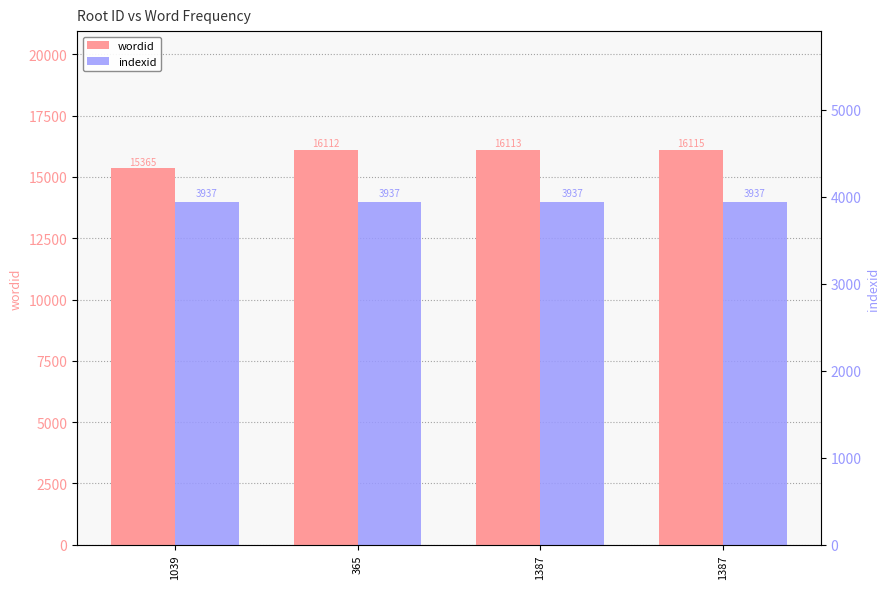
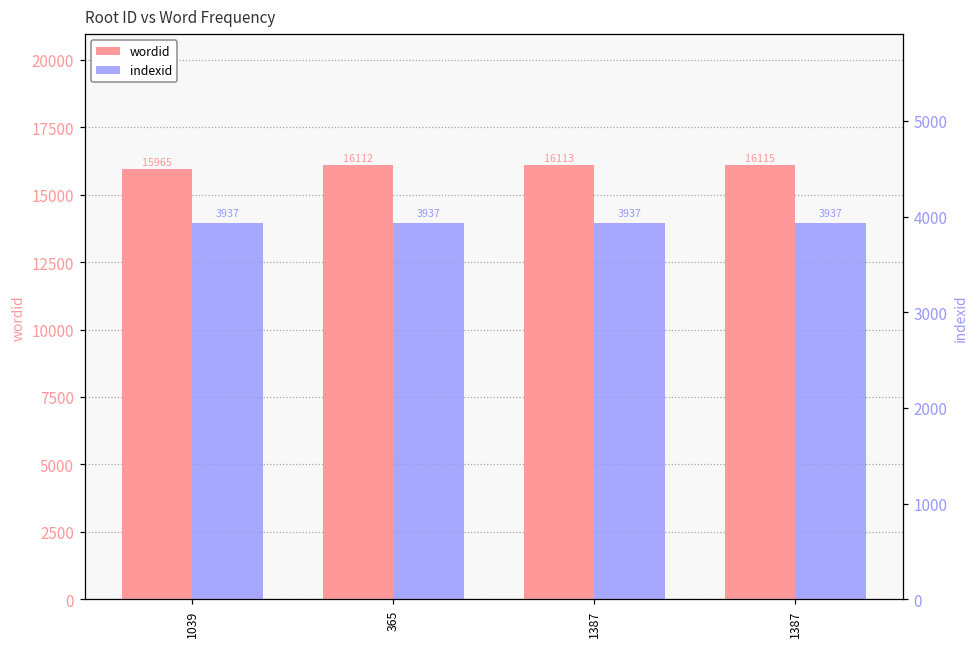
  {
    "wordid": {
-     "1039": 15365,
+     "1039": 15965,
      "365": 16112
    },
    "indexid": {
      "1039": 3937,
      "365": 3937
    }
  }
